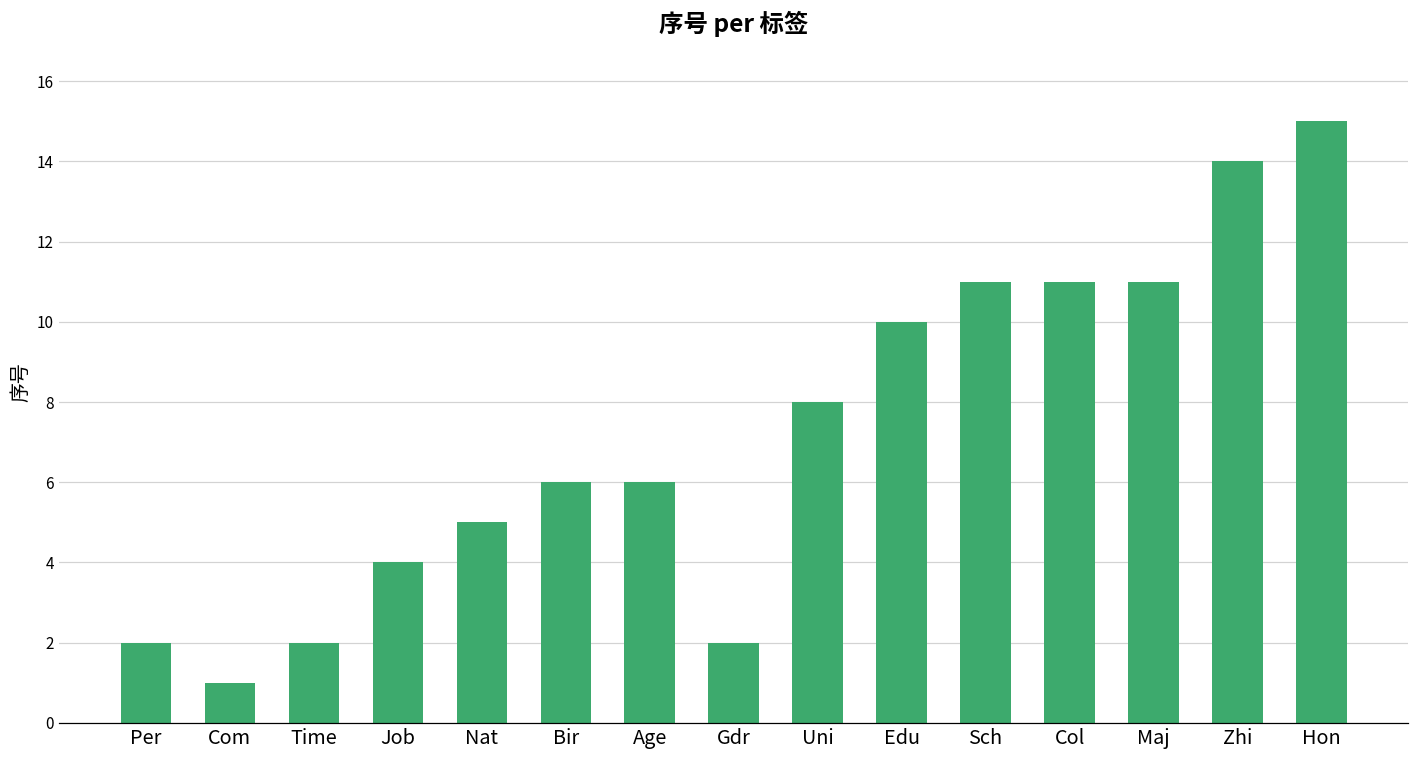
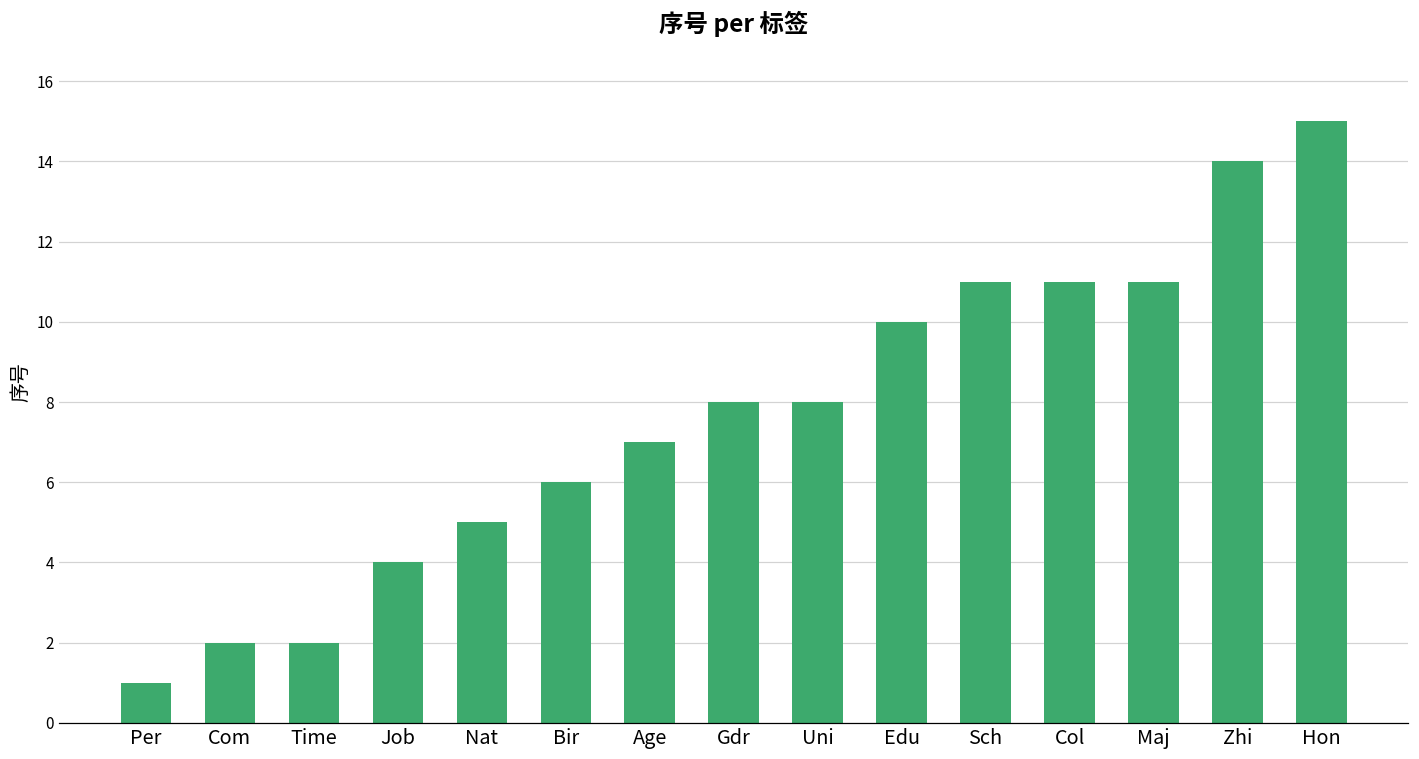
  {
-   "Per": 2,
-   "Com": 1,
+   "Per": 1,
+   "Com": 2,
    "Time": 2,
    "Job": 4,
    "Nat": 5,
    "Bir": 6,
-   "Age": 6,
-   "Gdr": 2,
+   "Age": 7,
+   "Gdr": 8,
    "Uni": 8,
    "Edu": 10,
    "Sch": 11,
    "Col": 11,
    "Maj": 11,
    "Zhi": 14,
    "Hon": 15
  }
